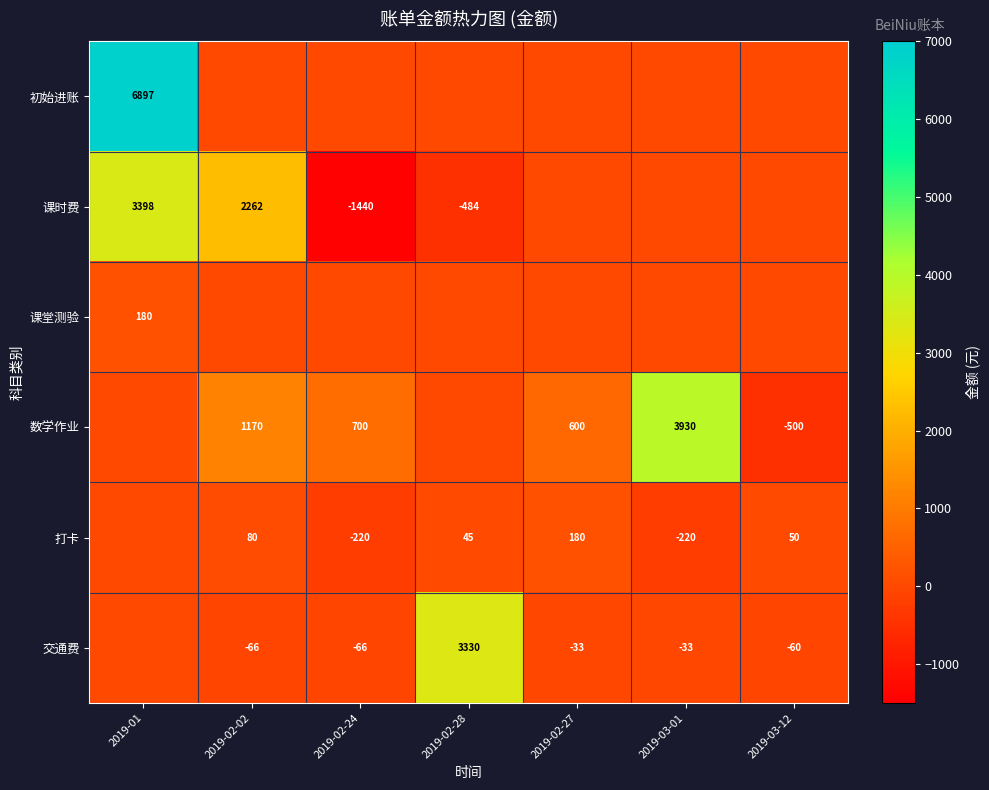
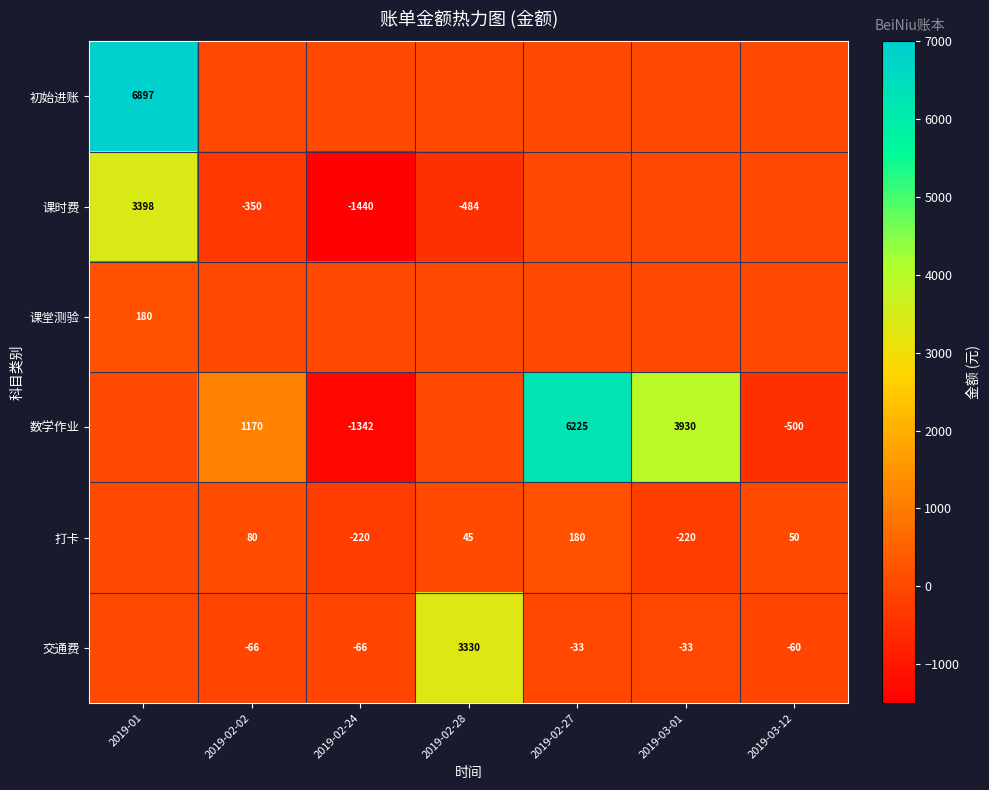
  {
    "初始进账": {
      "2019-01": 6897
    },
    "课时费": {
      "2019-01": 3398,
-     "2019-02-02": 2262,
+     "2019-02-02": -350,
      "2019-02-24": -1440,
      "2019-02-28": -484
    },
    "课堂测验": {
      "2019-01": 180
    },
    "数学作业": {
      "2019-02-02": 1170,
-     "2019-02-24": 700,
-     "2019-02-27": 600,
+     "2019-02-24": -1342,
+     "2019-02-27": 6225,
      "2019-03-01": 3930,
      "2019-03-12": -500
    },
    "打卡": {
      "2019-02-02": 80,
      "2019-02-24": -220,
      "2019-02-28": 45,
      "2019-02-27": 180,
      "2019-03-01": -220,
      "2019-03-12": 50
    },
    "交通费": {
      "2019-02-02": -66,
      "2019-02-24": -66,
      "2019-02-28": 3330,
      "2019-02-27": -33,
      "2019-03-01": -33,
      "2019-03-12": -60
    }
  }
